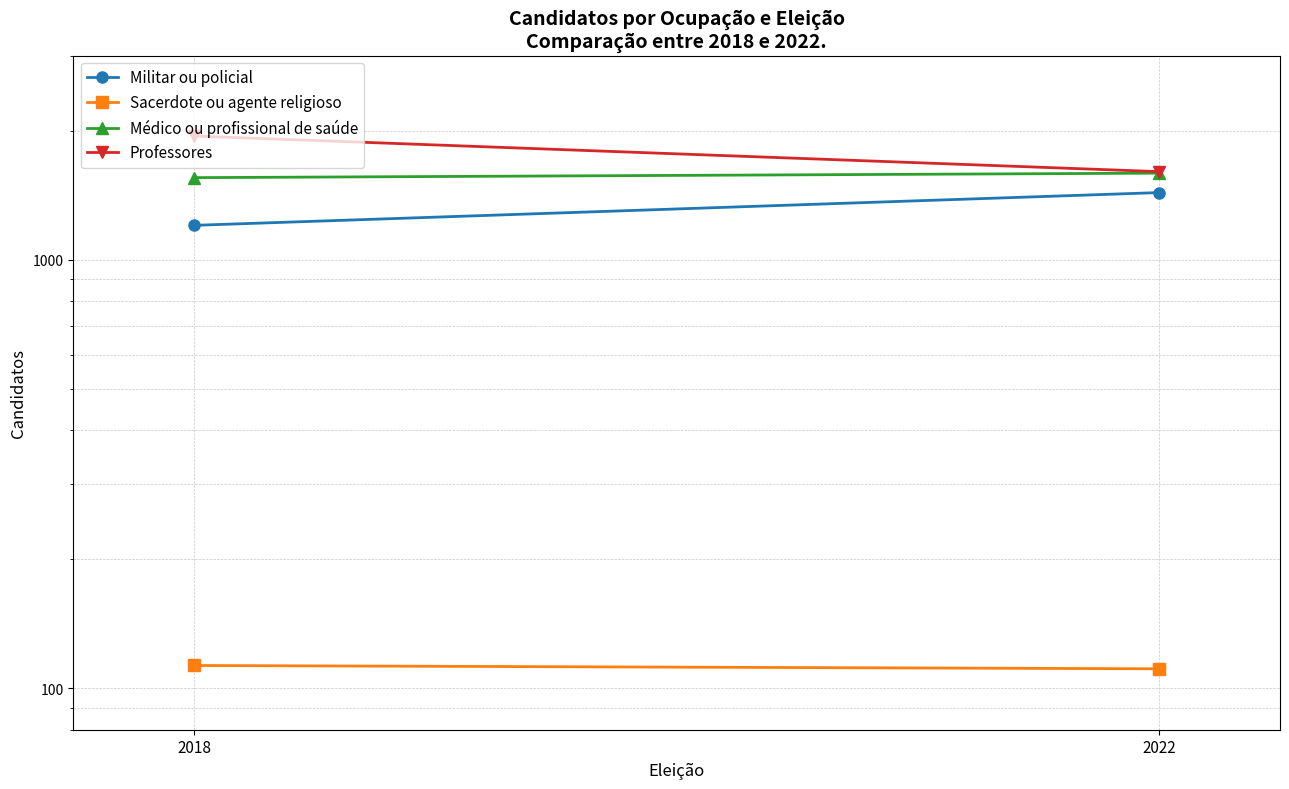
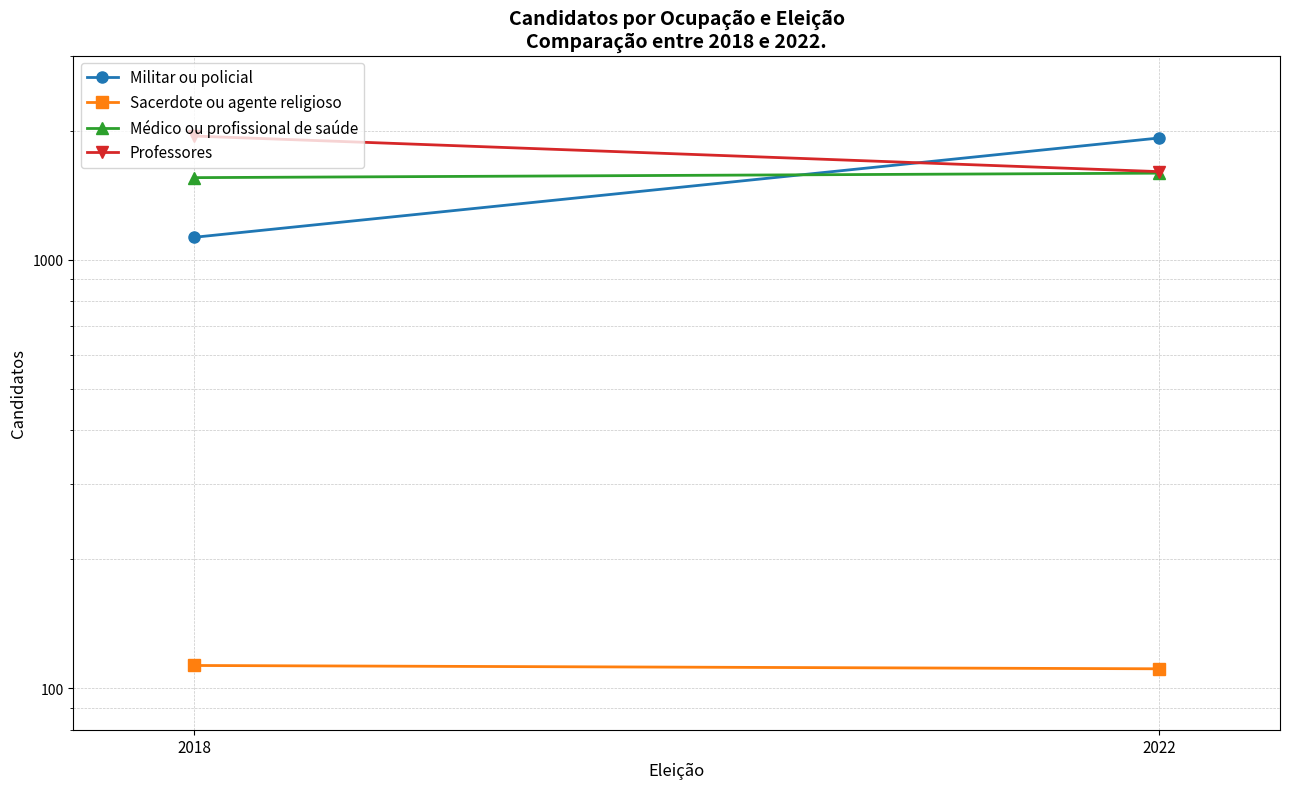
  {
    "Militar ou policial": {
-     "2018": 1200,
-     "2022": 1440
+     "2018": 1130,
+     "2022": 1900
    },
    "Sacerdote ou agente religioso": {
      "2018": 113,
      "2022": 111
    },
    "Médico ou profissional de saúde": {
      "2018": 1560
    }
  }
